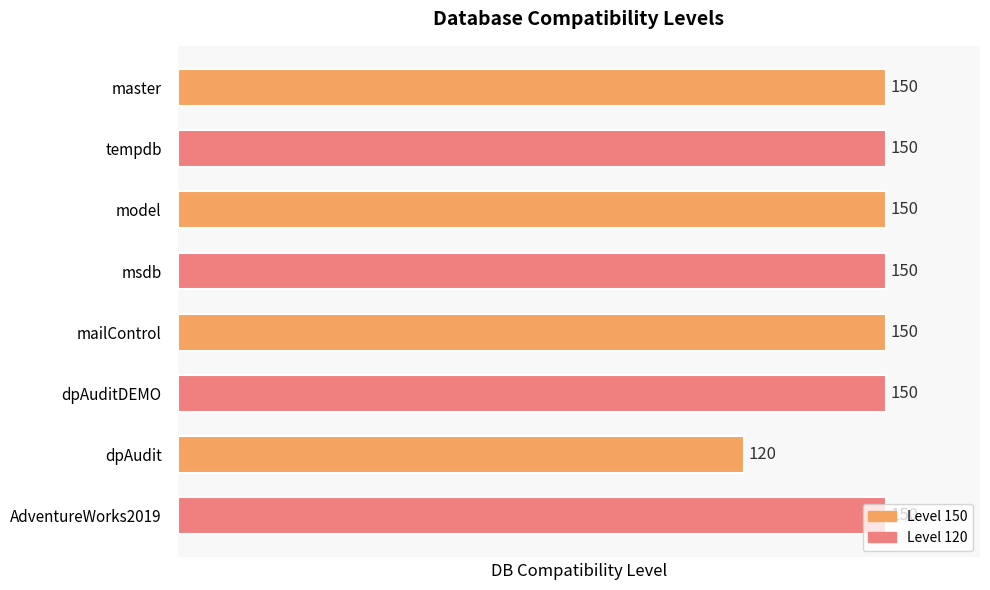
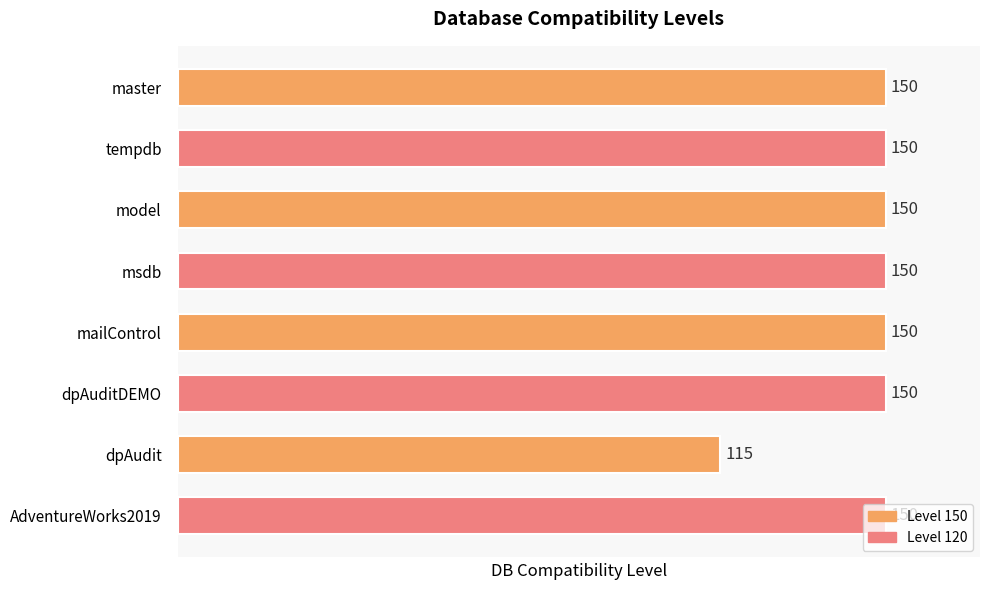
  {
    "master": 150,
    "tempdb": 150,
    "model": 150,
    "msdb": 150,
    "mailControl": 150,
    "dpAuditDEMO": 150,
-   "dpAudit": 120
+   "dpAudit": 115
  }
